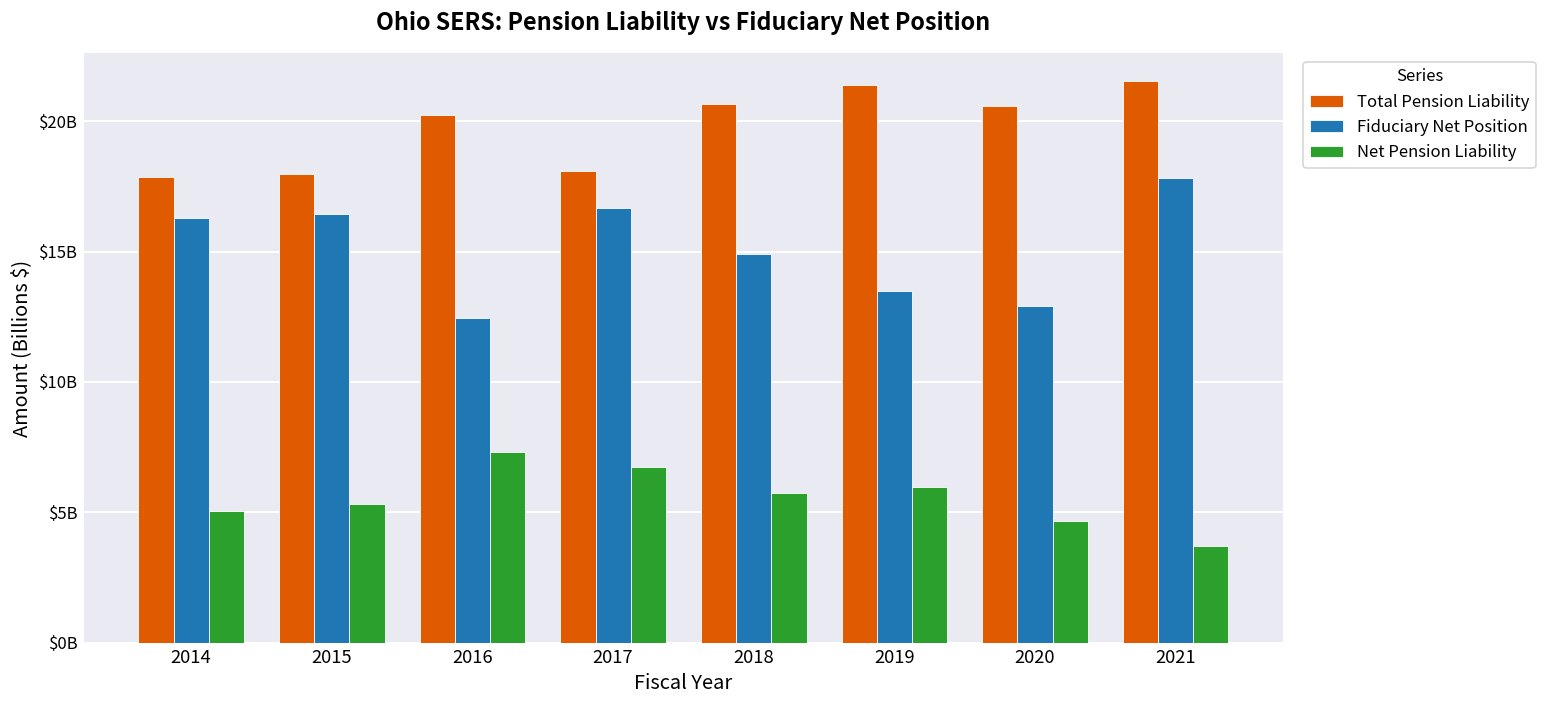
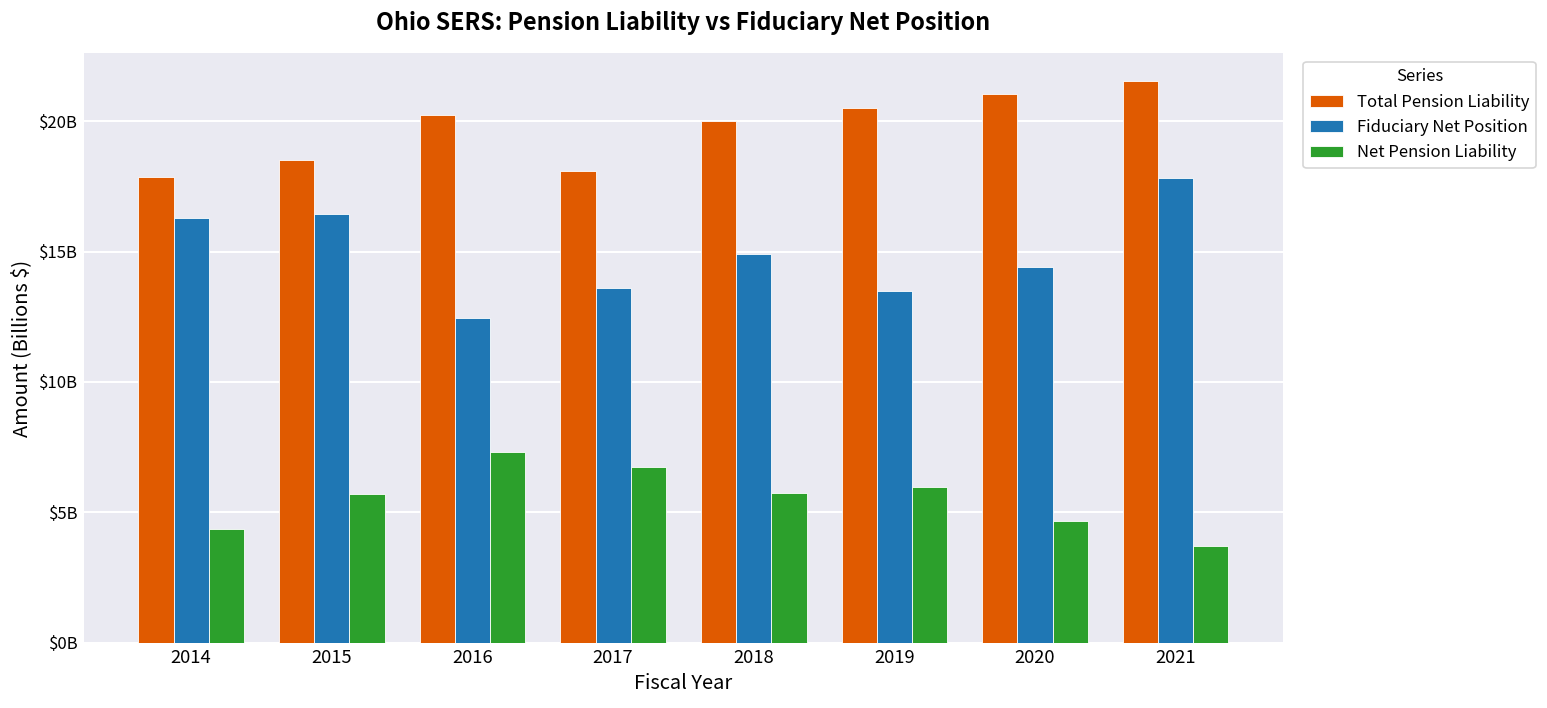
  {
    "Total Pension Liability": {
      "2014": "$17900000000",
-     "2015": "$18000000000",
+     "2015": "$18500000000",
      "2016": "$20200000000",
      "2017": "$18100000000",
-     "2018": "$20700000000",
-     "2019": "$21400000000",
-     "2020": "$20600000000",
+     "2018": "$20000000000",
+     "2019": "$20500000000",
+     "2020": "$21000000000",
      "2021": "$21500000000"
    },
    "Fiduciary Net Position": {
      "2014": "$16300000000",
      "2015": "$16400000000",
      "2016": "$12500000000",
-     "2017": "$16700000000",
+     "2017": "$13600000000",
      "2018": "$14900000000",
      "2019": "$13500000000",
-     "2020": "$12900000000",
+     "2020": "$14400000000",
      "2021": "$17800000000"
    },
    "Net Pension Liability": {
-     "2014": "$5100000000",
-     "2015": "$5300000000",
+     "2014": "$4400000000",
+     "2015": "$5700000000",
      "2016": "$7300000000",
      "2017": "$6700000000",
      "2018": "$5700000000",
      "2019": "$6000000000",
      "2020": "$4700000000",
      "2021": "$3700000000"
    }
  }
